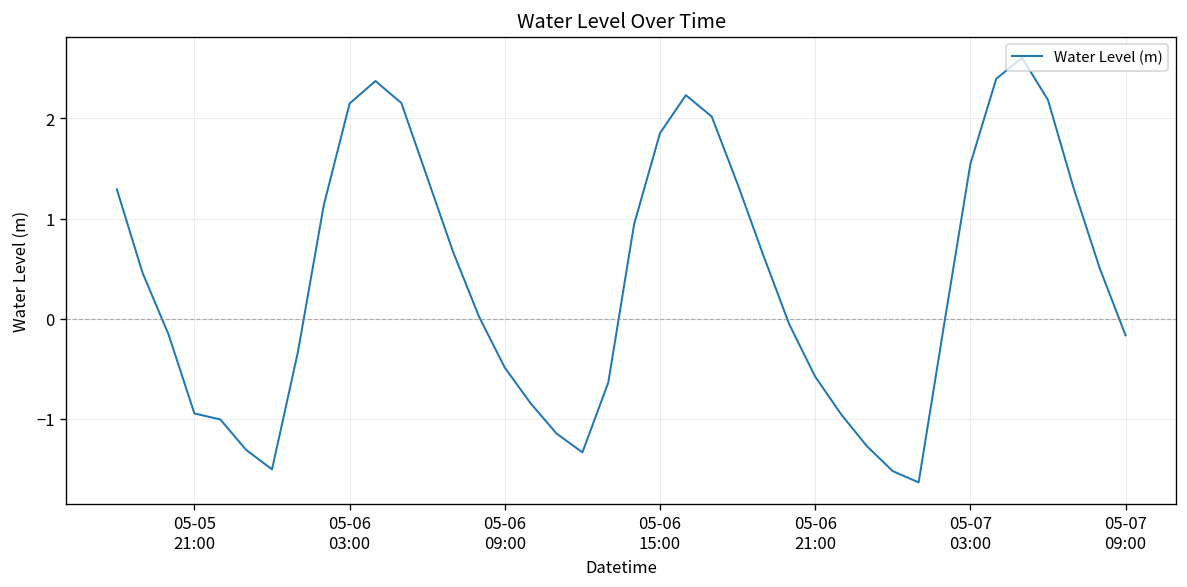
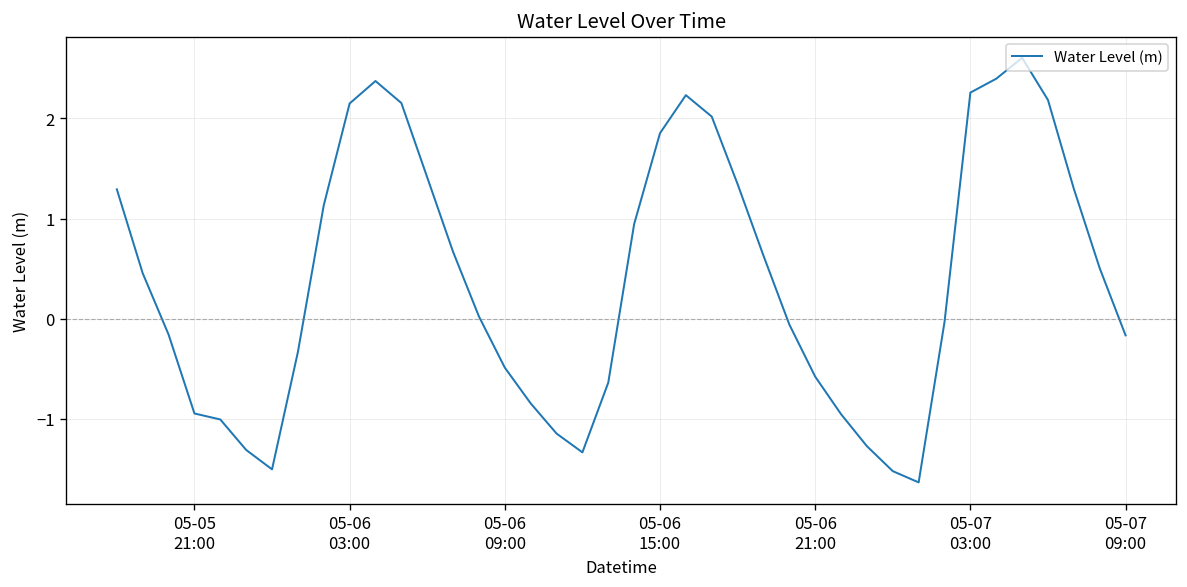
  {
    "05-05 21:00": -0.9,
    "05-06 03:00": 2.1,
    "05-06 09:00": -0.5,
    "05-06 15:00": 1.9,
    "05-06 21:00": -0.6,
-   "05-07 03:00": 1.5,
+   "05-07 03:00": 2.3,
    "05-07 09:00": -0.2
  }
